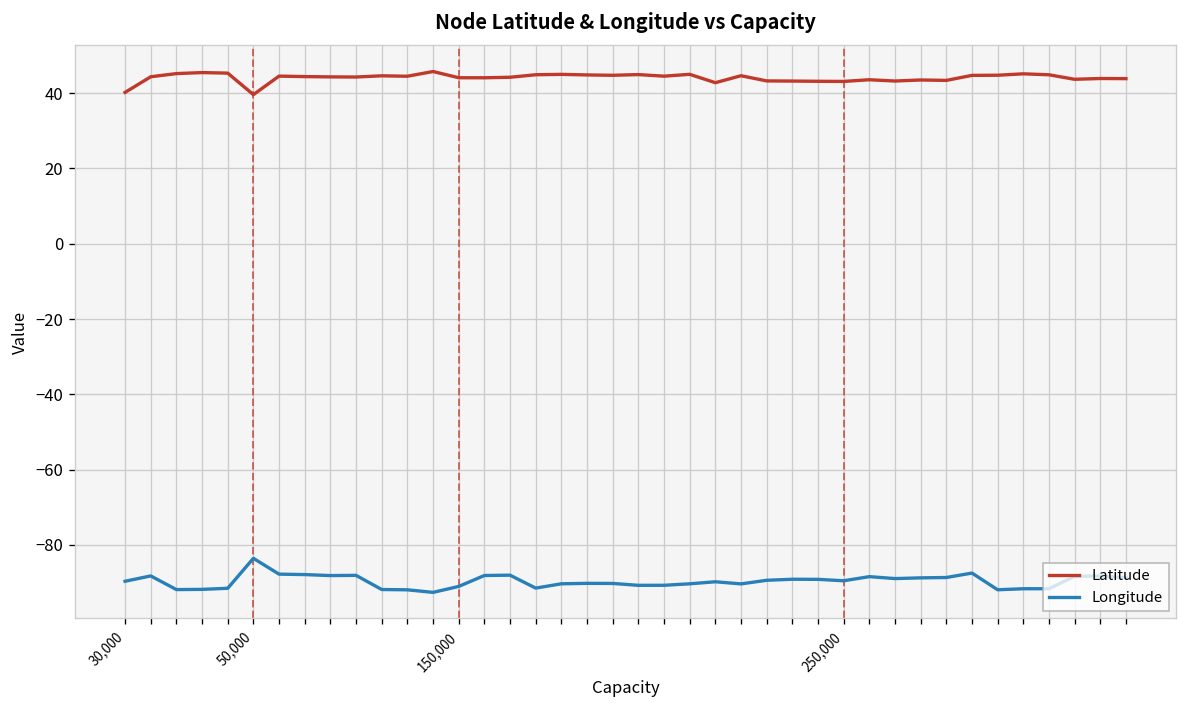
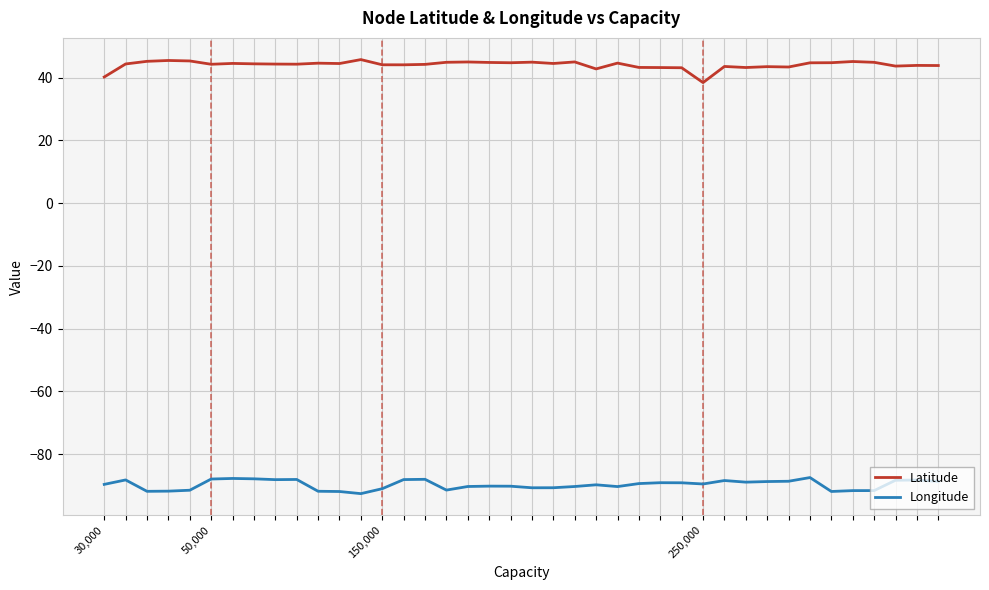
  {
    "Latitude": {
      "30,000": 40,
-     "50,000": 40,
+     "50,000": 44,
      "150,000": 44,
-     "250,000": 43
+     "250,000": 38
    },
    "Longitude": {
      "30,000": -90,
-     "50,000": -84,
+     "50,000": -88,
      "150,000": -91,
      "250,000": -90
    }
  }
